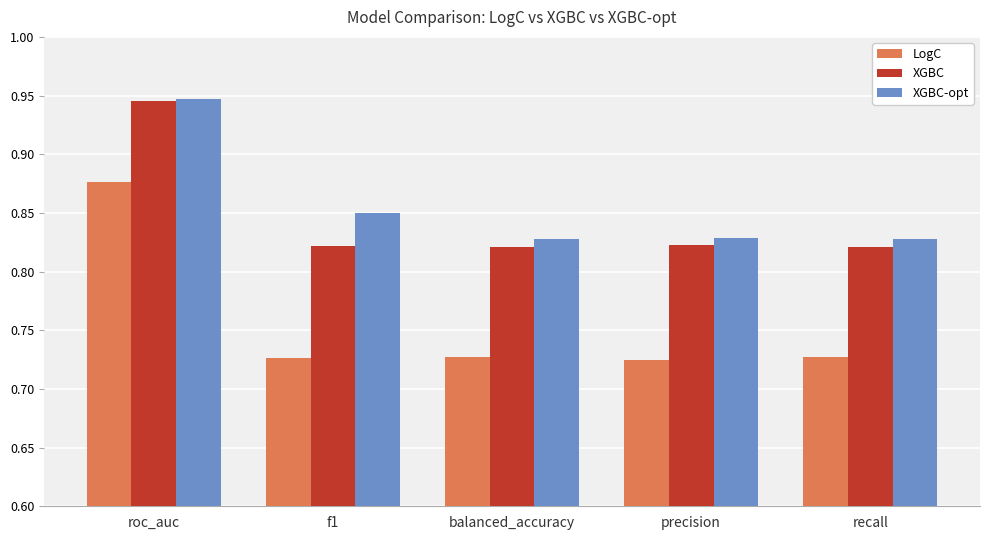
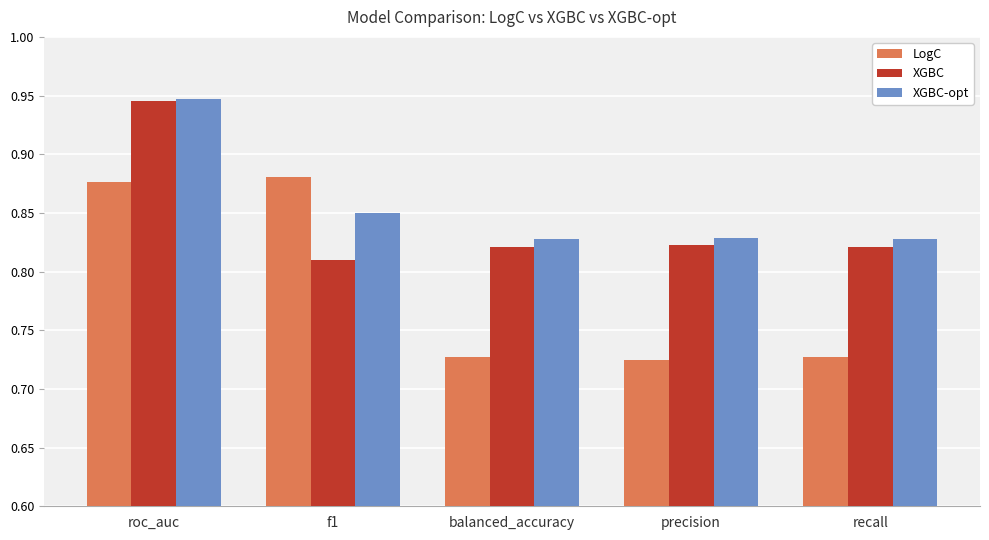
  {
    "LogC": {
      "roc_auc": 0.876,
-     "f1": 0.726,
+     "f1": 0.881,
      "balanced_accuracy": 0.727,
      "precision": 0.725,
      "recall": 0.727
    },
    "XGBC": {
      "roc_auc": 0.945,
-     "f1": 0.822,
+     "f1": 0.810,
      "balanced_accuracy": 0.821,
      "precision": 0.823,
      "recall": 0.821
    },
    "XGBC-opt": {
      "roc_auc": 0.947,
      "f1": 0.850,
      "balanced_accuracy": 0.828,
      "precision": 0.829,
      "recall": 0.828
    }
  }
